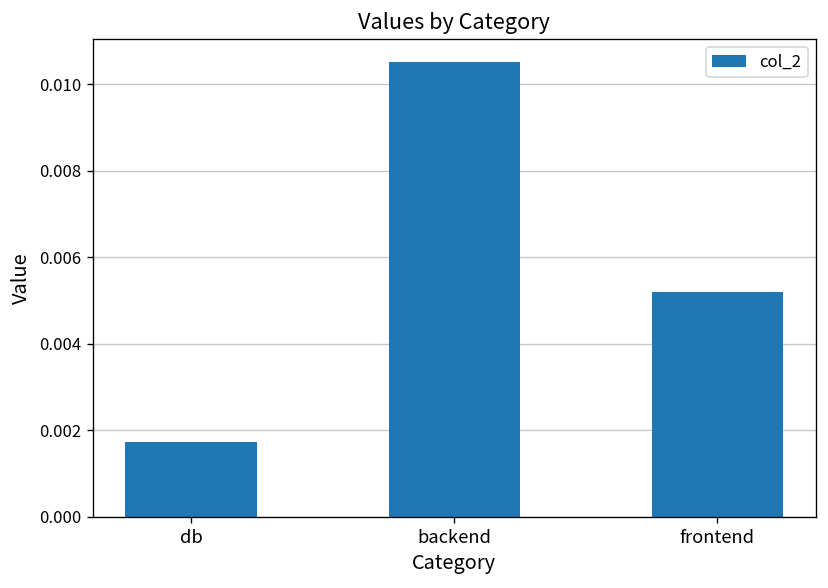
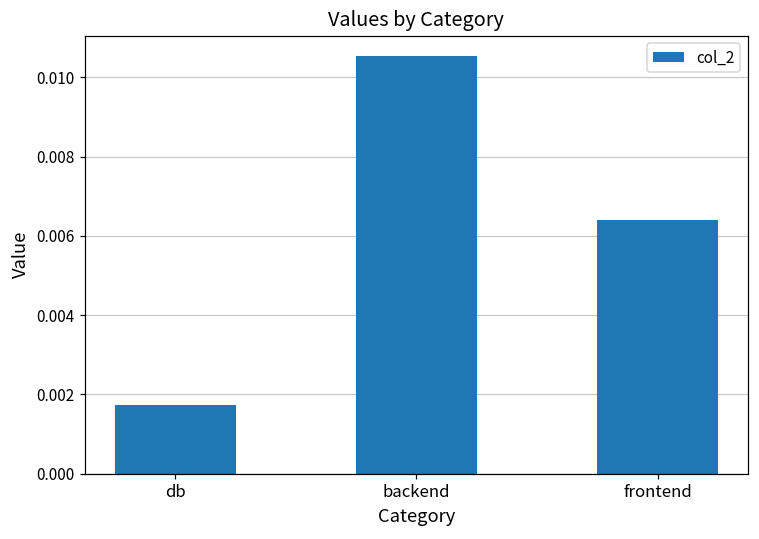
  {
    "db": 0.0017,
    "backend": 0.0105,
-   "frontend": 0.0052
+   "frontend": 0.0064
  }
